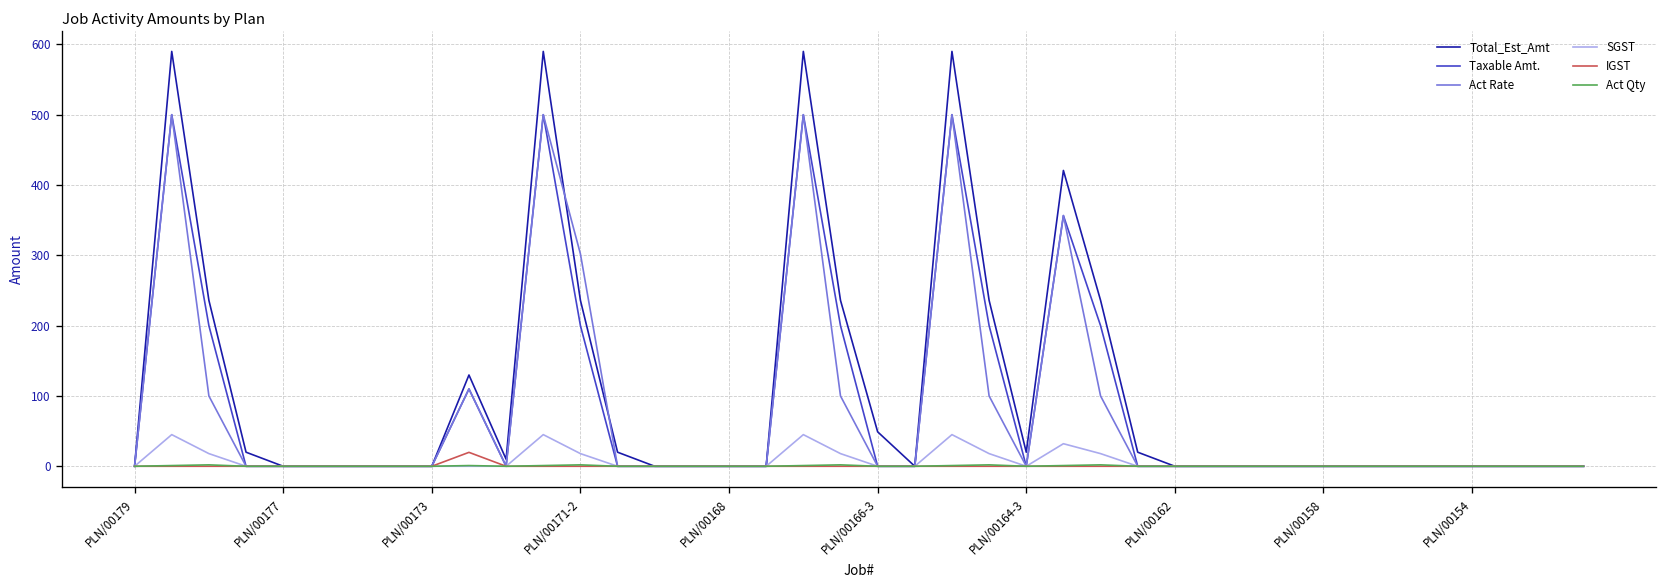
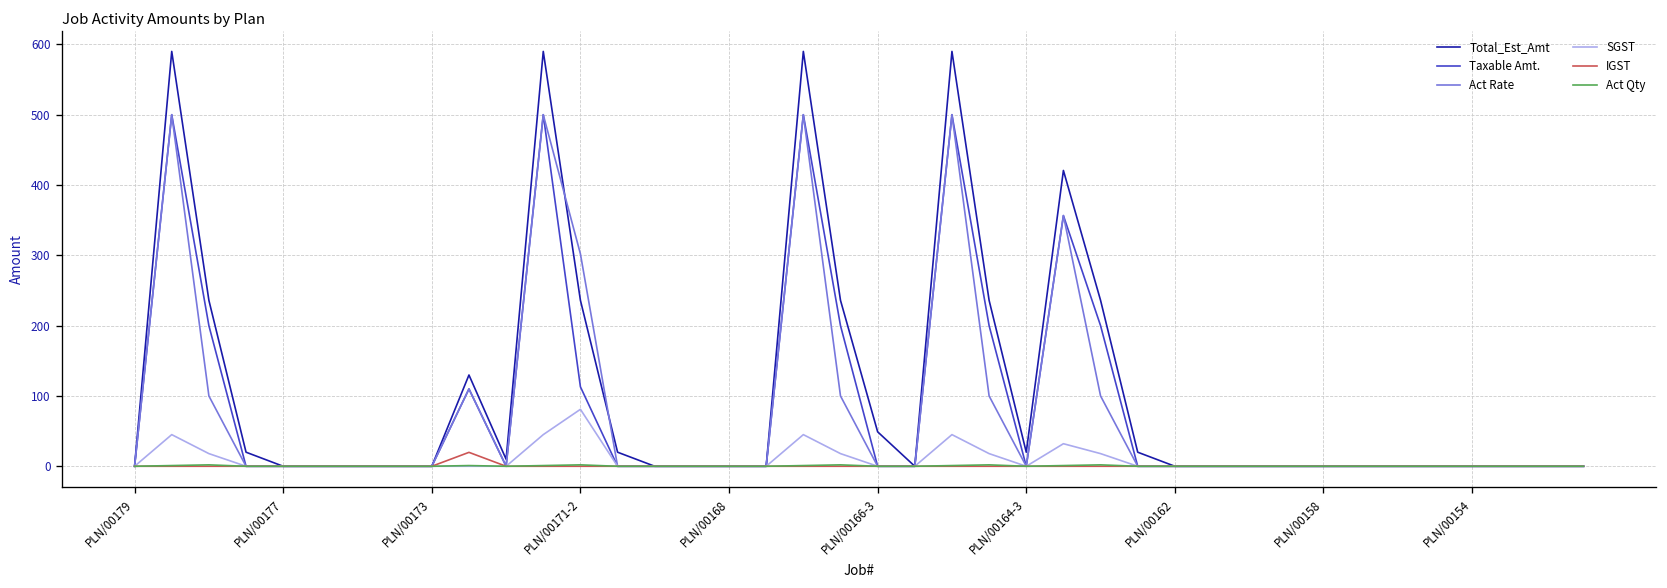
  {
    "Total_Est_Amt": {
      "PLN/00171-2": 240,
      "PLN/00166-3": 50,
      "PLN/00164-3": 20
    },
    "Taxable Amt.": {
-     "PLN/00171-2": 200
+     "PLN/00171-2": 110
    },
    "Act Rate": {
      "PLN/00171-2": 300
    },
    "SGST": {
-     "PLN/00171-2": 20
+     "PLN/00171-2": 80
    }
  }
